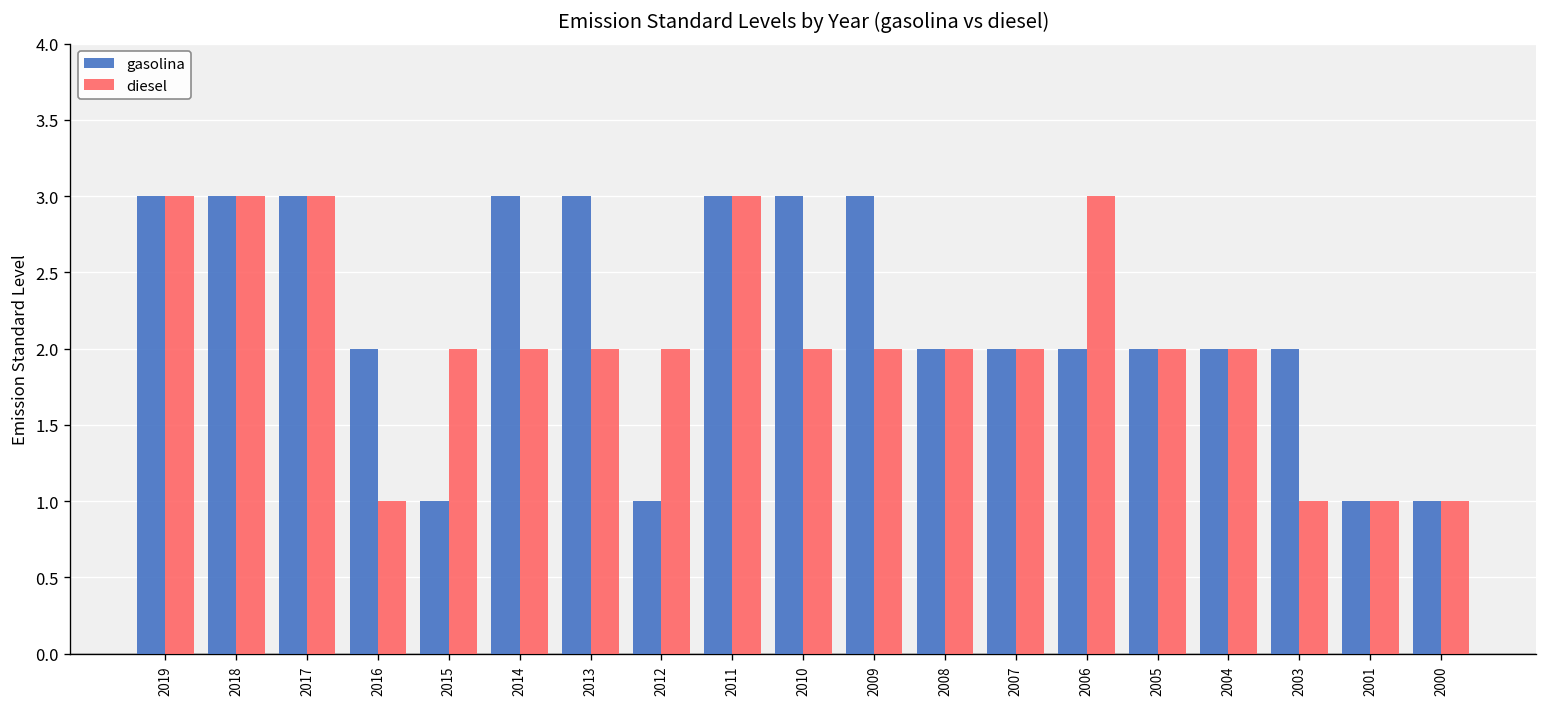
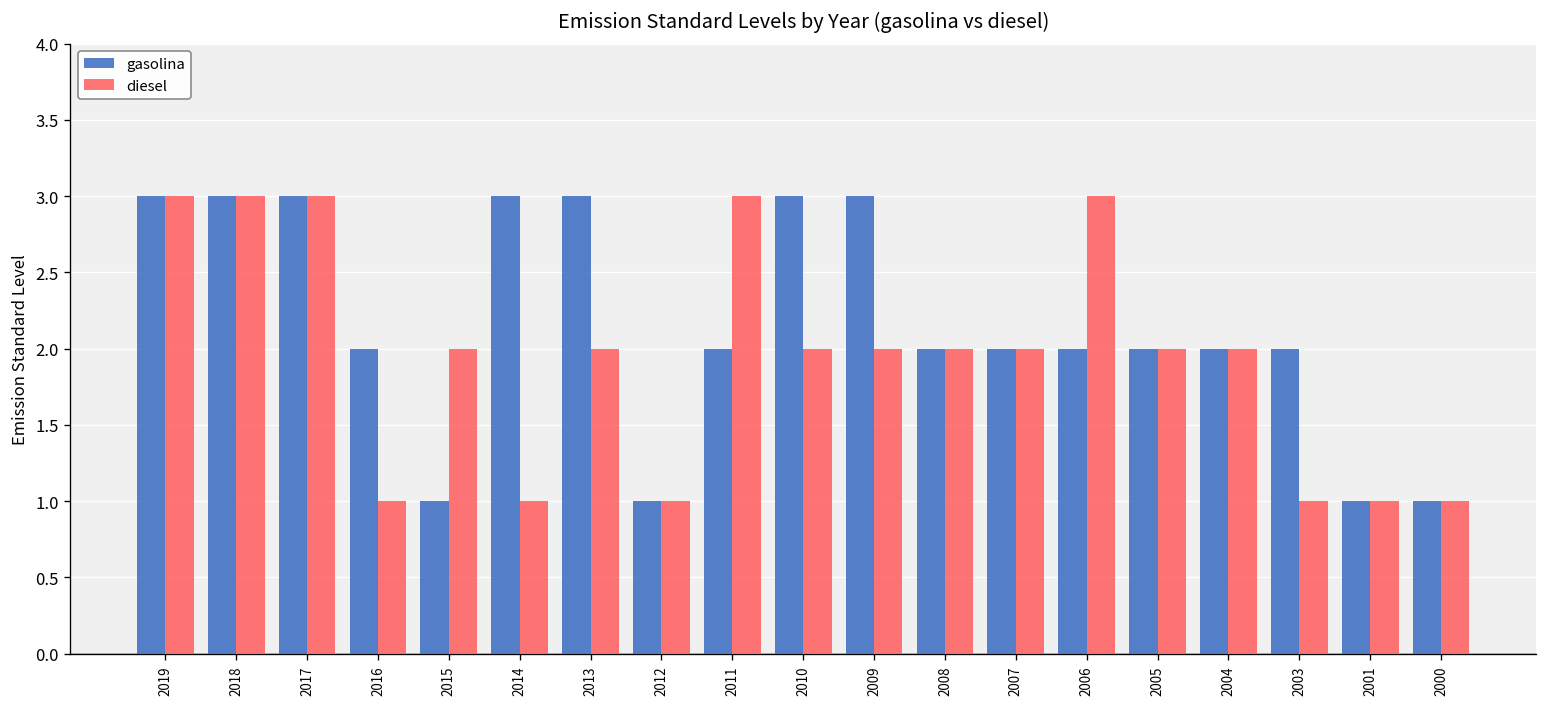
  {
    "gasolina": {
      "2019": 3,
      "2018": 3,
      "2017": 3,
      "2016": 2,
      "2015": 1,
      "2014": 3,
      "2013": 3,
      "2012": 1,
-     "2011": 3,
+     "2011": 2,
      "2010": 3,
      "2009": 3,
      "2008": 2,
      "2007": 2,
      "2006": 2,
      "2005": 2,
      "2004": 2,
      "2003": 2,
      "2001": 1,
      "2000": 1
    },
    "diesel": {
      "2019": 3,
      "2018": 3,
      "2017": 3,
      "2016": 1,
      "2015": 2,
-     "2014": 2,
+     "2014": 1,
      "2013": 2,
-     "2012": 2,
+     "2012": 1,
      "2011": 3,
      "2010": 2,
      "2009": 2,
      "2008": 2,
      "2007": 2,
      "2006": 3,
      "2005": 2,
      "2004": 2,
      "2003": 1,
      "2001": 1,
      "2000": 1
    }
  }
